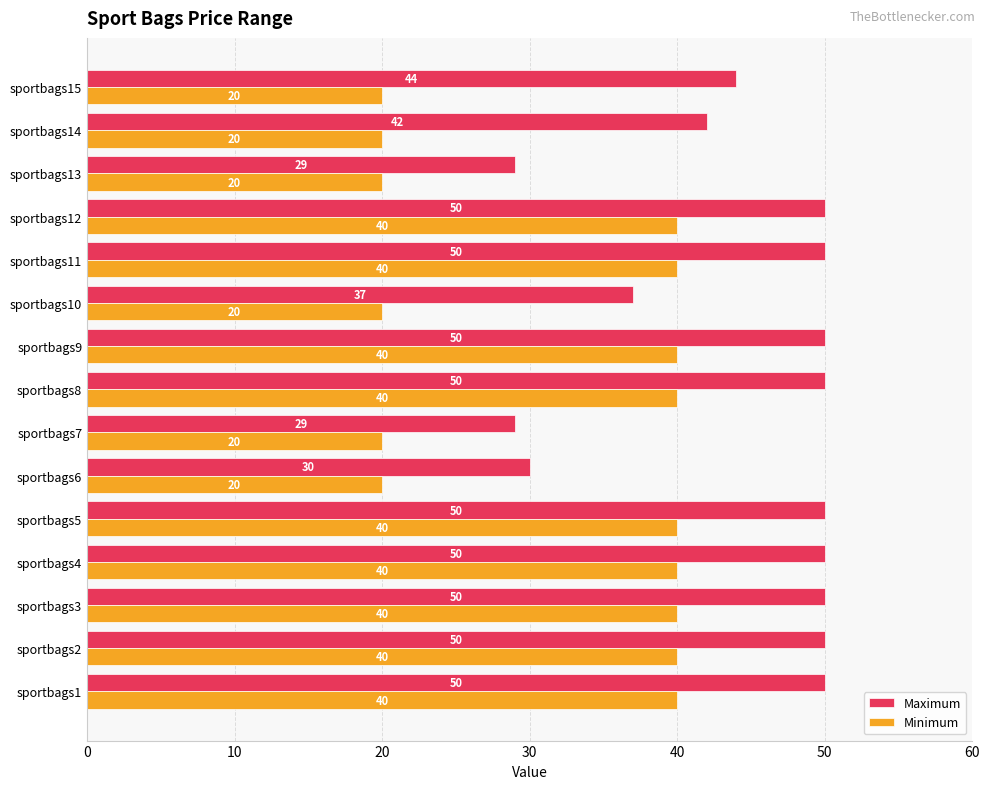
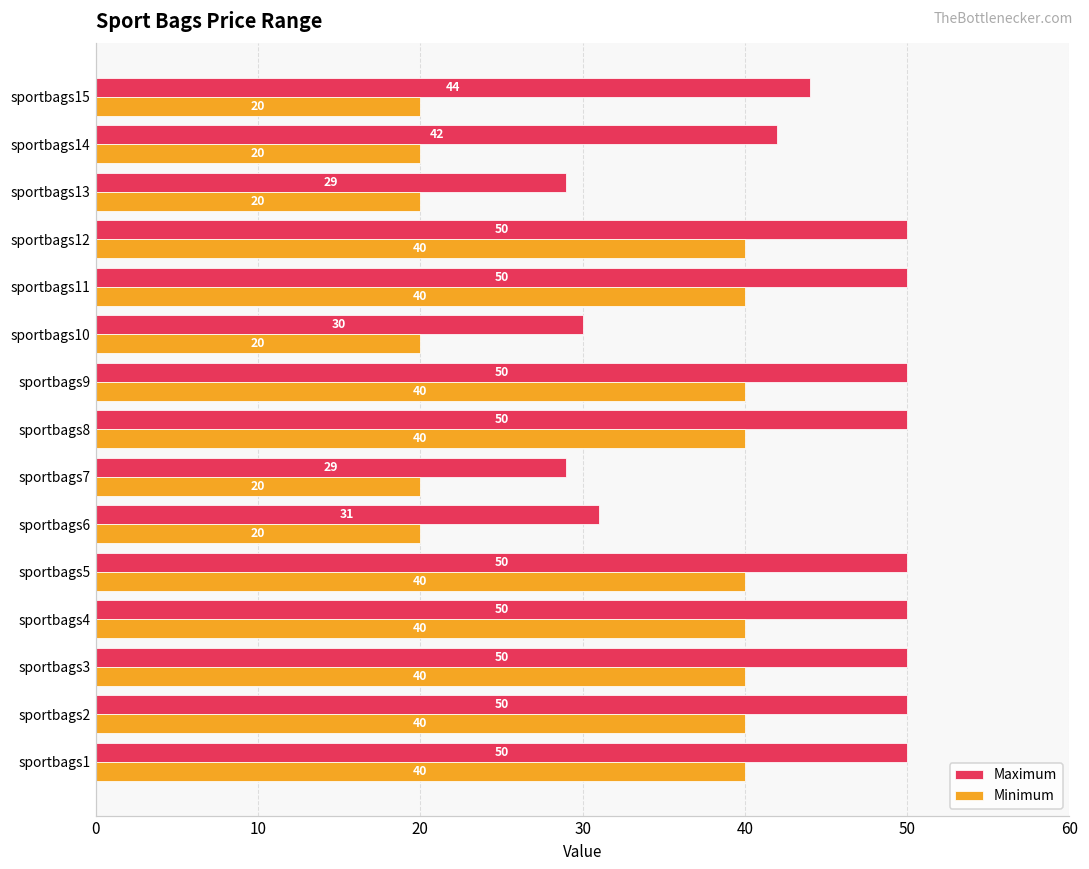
  {
    "Maximum": {
      "sportbags15": 44,
      "sportbags14": 42,
      "sportbags13": 29,
      "sportbags12": 50,
      "sportbags11": 50,
-     "sportbags10": 37,
+     "sportbags10": 30,
      "sportbags9": 50,
      "sportbags8": 50,
      "sportbags7": 29,
-     "sportbags6": 30,
+     "sportbags6": 31,
      "sportbags5": 50,
      "sportbags4": 50,
      "sportbags3": 50,
      "sportbags2": 50,
      "sportbags1": 50
    },
    "Minimum": {
      "sportbags15": 20,
      "sportbags14": 20,
      "sportbags13": 20,
      "sportbags12": 40,
      "sportbags11": 40,
      "sportbags10": 20,
      "sportbags9": 40,
      "sportbags8": 40,
      "sportbags7": 20,
      "sportbags6": 20,
      "sportbags5": 40,
      "sportbags4": 40,
      "sportbags3": 40,
      "sportbags2": 40,
      "sportbags1": 40
    }
  }
